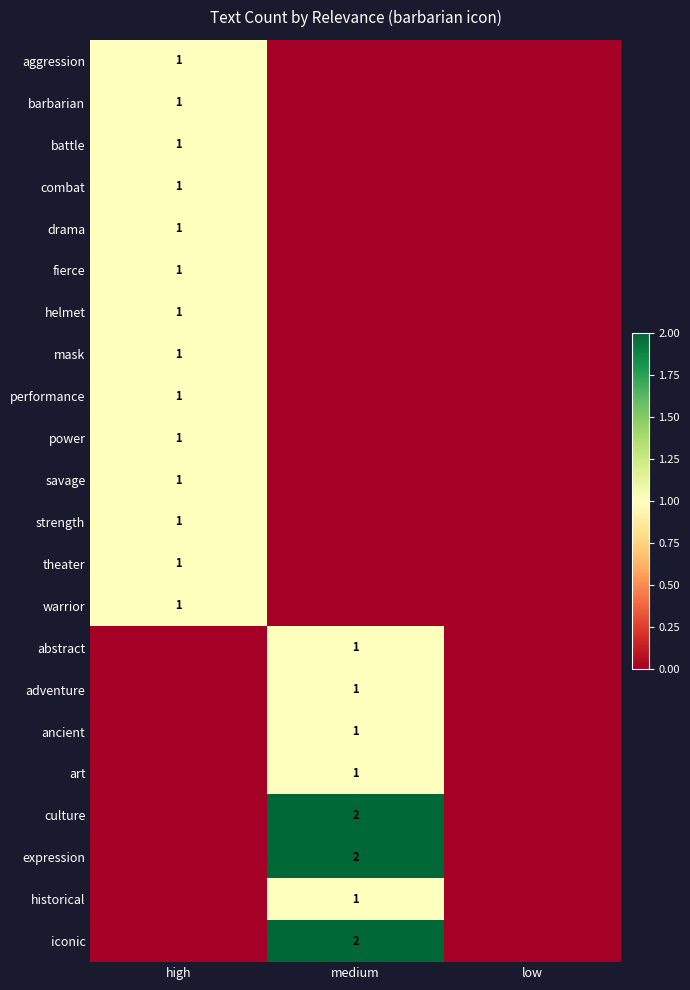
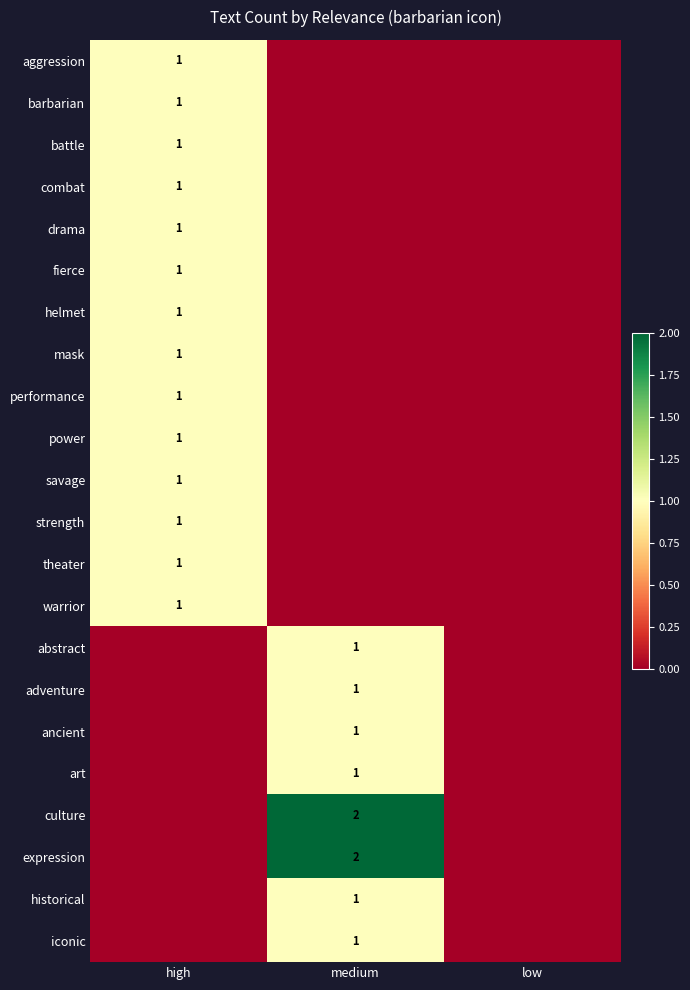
  {
    "aggression": {
      "high": 1
    },
    "barbarian": {
      "high": 1
    },
    "battle": {
      "high": 1
    },
    "combat": {
      "high": 1
    },
    "drama": {
      "high": 1
    },
    "fierce": {
      "high": 1
    },
    "helmet": {
      "high": 1
    },
    "mask": {
      "high": 1
    },
    "performance": {
      "high": 1
    },
    "power": {
      "high": 1
    },
    "savage": {
      "high": 1
    },
    "strength": {
      "high": 1
    },
    "theater": {
      "high": 1
    },
    "warrior": {
      "high": 1
    },
    "abstract": {
      "medium": 1
    },
    "adventure": {
      "medium": 1
    },
    "ancient": {
      "medium": 1
    },
    "art": {
      "medium": 1
    },
    "culture": {
      "medium": 2
    },
    "expression": {
      "medium": 2
    },
    "historical": {
      "medium": 1
    },
    "iconic": {
-     "medium": 2
+     "medium": 1
    }
  }
